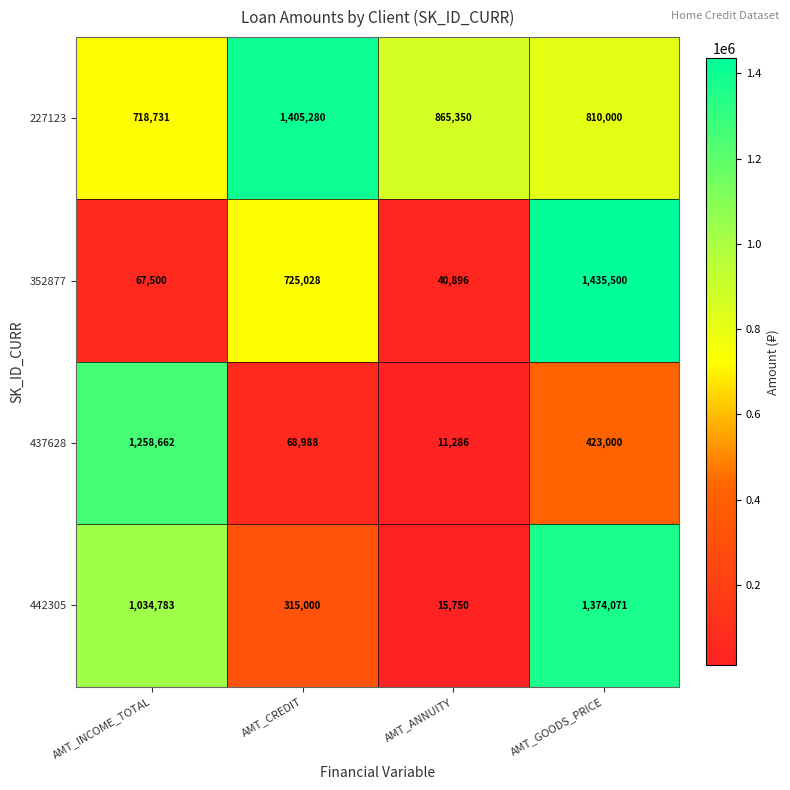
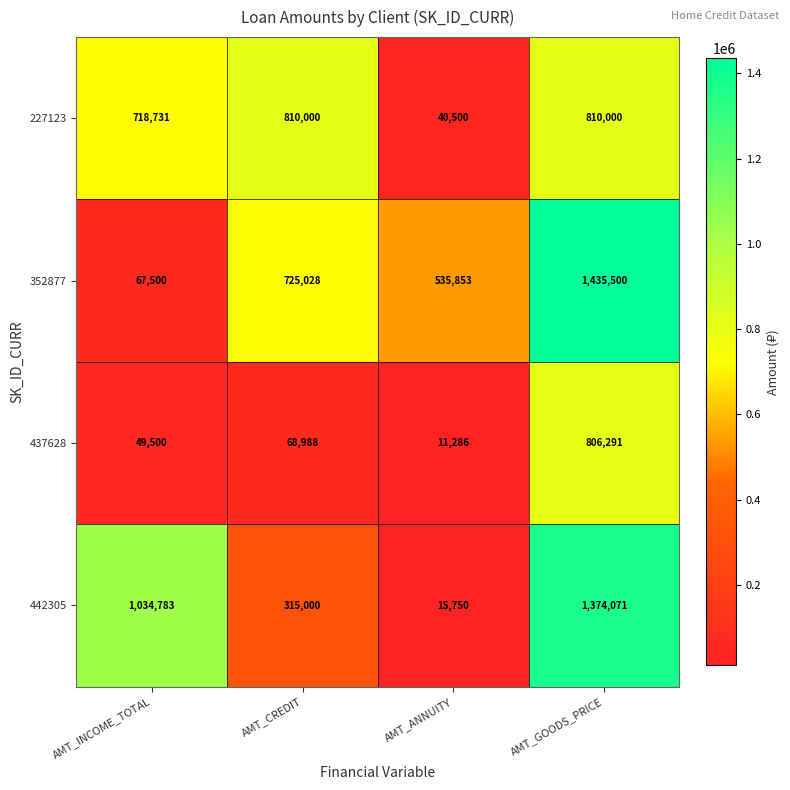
  {
    "227123": {
      "AMT_INCOME_TOTAL": "718,731",
-     "AMT_CREDIT": "1,405,280",
-     "AMT_ANNUITY": "865,350",
+     "AMT_CREDIT": "810,000",
+     "AMT_ANNUITY": "40,500",
      "AMT_GOODS_PRICE": "810,000"
    },
    "352877": {
      "AMT_INCOME_TOTAL": "67,500",
      "AMT_CREDIT": "725,028",
-     "AMT_ANNUITY": "40,896",
+     "AMT_ANNUITY": "535,853",
      "AMT_GOODS_PRICE": "1,435,500"
    },
    "437628": {
-     "AMT_INCOME_TOTAL": "1,258,662",
+     "AMT_INCOME_TOTAL": "49,500",
      "AMT_CREDIT": "68,988",
      "AMT_ANNUITY": "11,286",
-     "AMT_GOODS_PRICE": "423,000"
+     "AMT_GOODS_PRICE": "806,291"
    },
    "442305": {
      "AMT_INCOME_TOTAL": "1,034,783",
      "AMT_CREDIT": "315,000",
      "AMT_ANNUITY": "15,750",
      "AMT_GOODS_PRICE": "1,374,071"
    }
  }
